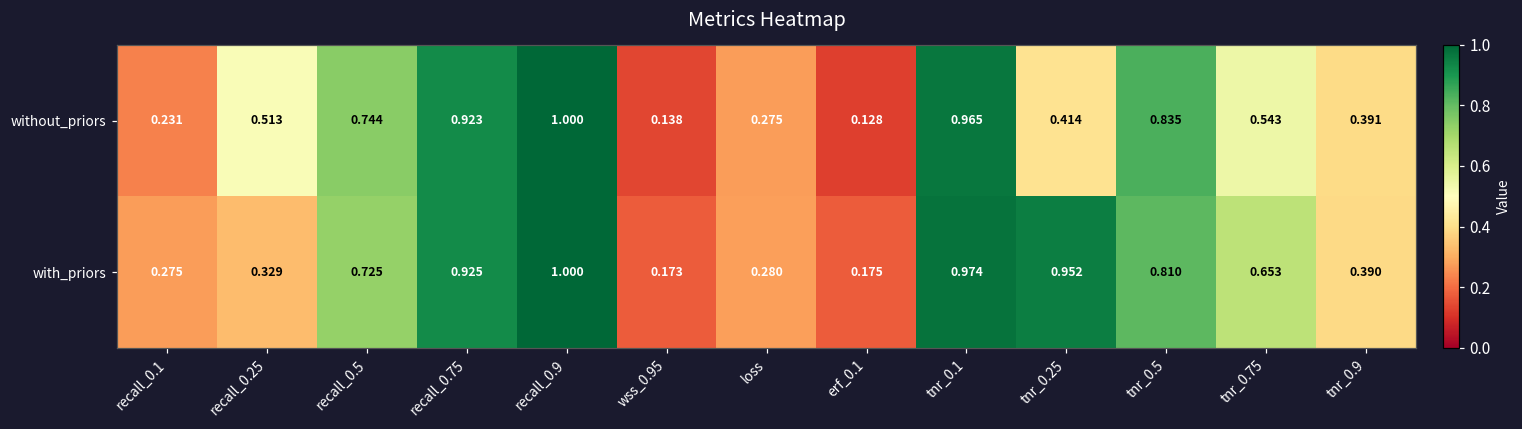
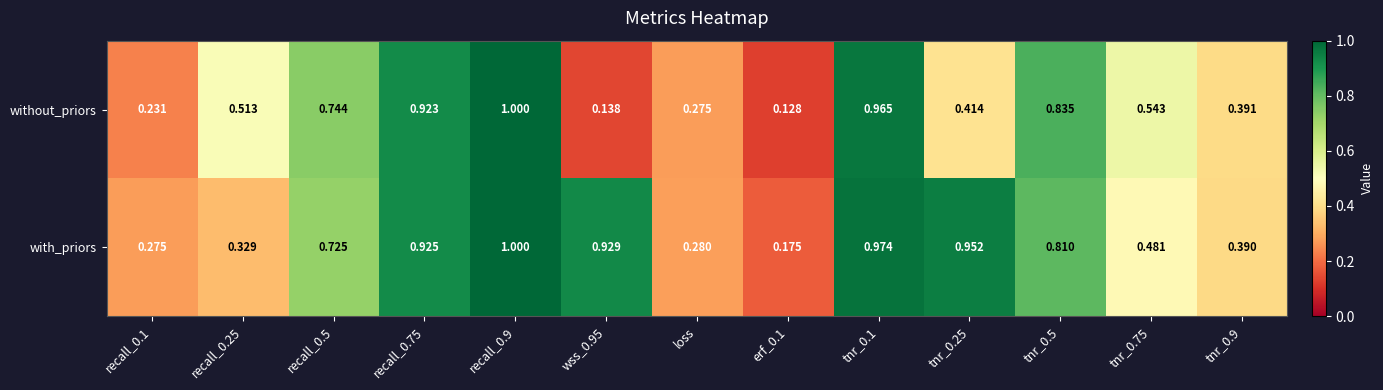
  {
    "without_priors": {
      "recall_0.1": 0.231,
      "recall_0.25": 0.513,
      "recall_0.5": 0.744,
      "recall_0.75": 0.923,
      "recall_0.9": 1.000,
      "wss_0.95": 0.138,
      "loss": 0.275,
      "erf_0.1": 0.128,
      "tnr_0.1": 0.965,
      "tnr_0.25": 0.414,
      "tnr_0.5": 0.835,
      "tnr_0.75": 0.543,
      "tnr_0.9": 0.391
    },
    "with_priors": {
      "recall_0.1": 0.275,
      "recall_0.25": 0.329,
      "recall_0.5": 0.725,
      "recall_0.75": 0.925,
      "recall_0.9": 1.000,
-     "wss_0.95": 0.173,
+     "wss_0.95": 0.929,
      "loss": 0.280,
      "erf_0.1": 0.175,
      "tnr_0.1": 0.974,
      "tnr_0.25": 0.952,
      "tnr_0.5": 0.810,
-     "tnr_0.75": 0.653,
+     "tnr_0.75": 0.481,
      "tnr_0.9": 0.390
    }
  }
